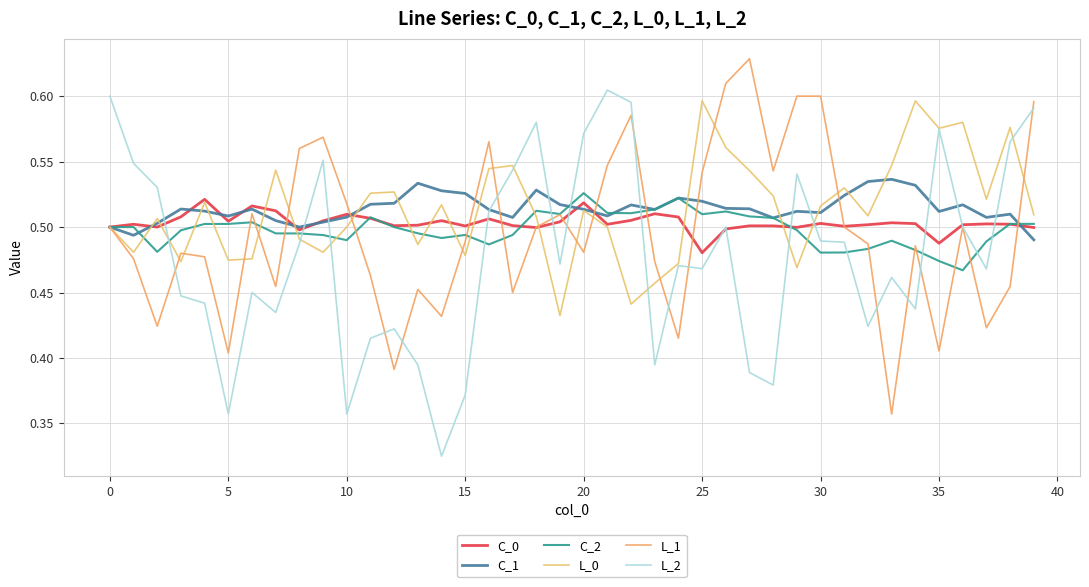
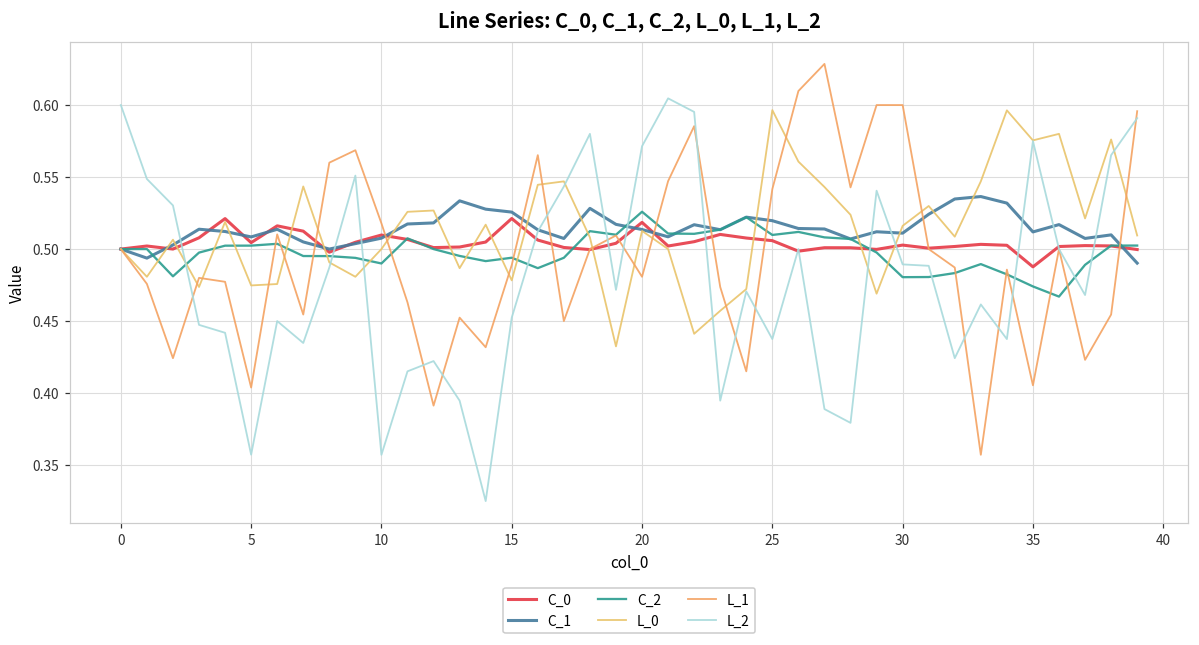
  {
    "C_0": {
      "5": 0.504,
      "10": 0.510,
-     "15": 0.501,
+     "15": 0.521,
      "20": 0.519,
-     "25": 0.480,
+     "25": 0.506,
      "30": 0.503,
      "35": 0.488
    },
    "L_2": {
      "0": 0.600,
      "5": 0.357,
      "10": 0.357,
-     "15": 0.372,
+     "15": 0.452,
      "20": 0.571,
-     "25": 0.468,
+     "25": 0.438,
      "30": 0.489
    }
  }
